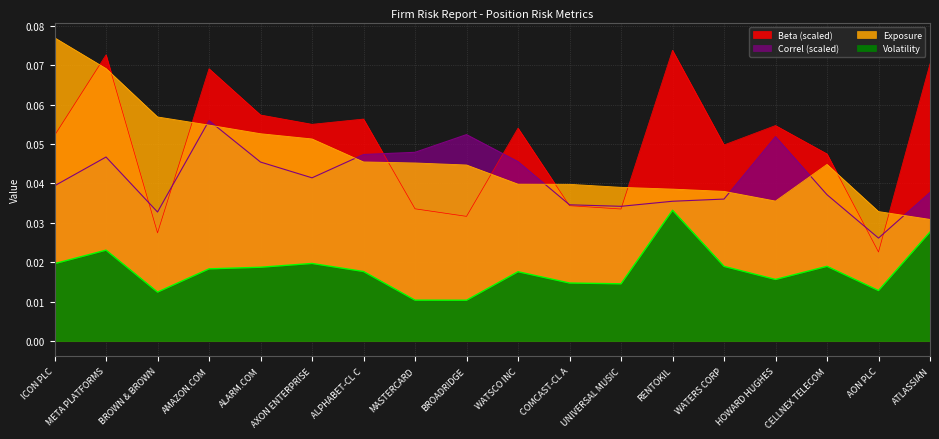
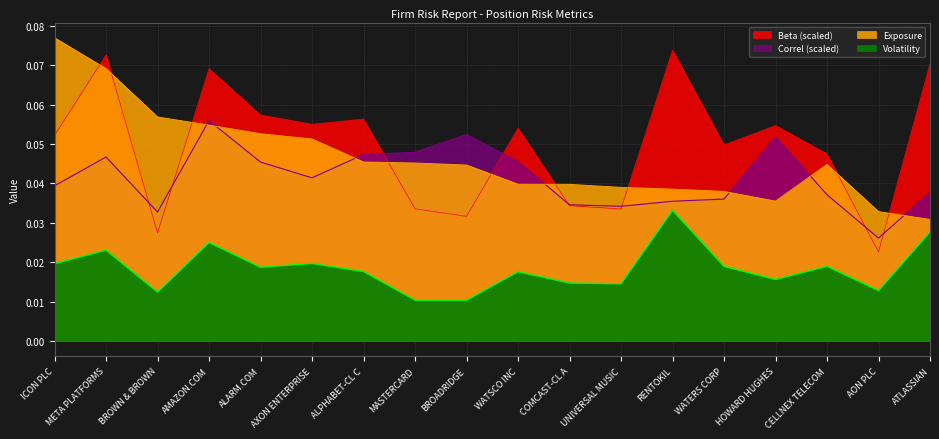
  {
    "Beta (scaled)": {
      "ICON PLC": 0.052,
      "META PLATFORMS": 0.073,
      "BROWN & BROWN": 0.027,
      "AMAZON.COM": 0.069,
      "ALARM.COM": 0.057,
      "AXON ENTERPRISE": 0.055,
      "ALPHABET-CL C": 0.056,
      "MASTERCARD": 0.034,
      "BROADRIDGE": 0.032,
      "WATSCO INC": 0.054,
      "UNIVERSAL MUSIC": 0.034,
      "RENTOKIL": 0.074,
      "WATERS CORP": 0.050,
      "HOWARD HUGHES": 0.055,
      "CELLNEX TELECOM": 0.048,
      "AON PLC": 0.023,
      "ATLASSIAN": 0.070
    },
    "Correl (scaled)": {
      "ICON PLC": 0.039,
      "META PLATFORMS": 0.047,
      "BROWN & BROWN": 0.033,
      "AMAZON.COM": 0.056,
      "ALARM.COM": 0.045,
      "AXON ENTERPRISE": 0.041,
      "ALPHABET-CL C": 0.047,
      "MASTERCARD": 0.048,
      "BROADRIDGE": 0.052,
      "WATSCO INC": 0.046,
      "UNIVERSAL MUSIC": 0.034,
      "RENTOKIL": 0.035,
      "WATERS CORP": 0.036,
      "HOWARD HUGHES": 0.052,
      "CELLNEX TELECOM": 0.037,
      "AON PLC": 0.026,
      "ATLASSIAN": 0.038
    },
    "Exposure": {
      "ICON PLC": 0.077,
      "META PLATFORMS": 0.069,
      "BROWN & BROWN": 0.057,
      "AMAZON.COM": 0.055,
      "ALARM.COM": 0.053,
      "AXON ENTERPRISE": 0.051,
      "ALPHABET-CL C": 0.045,
      "MASTERCARD": 0.045,
      "BROADRIDGE": 0.045,
      "WATSCO INC": 0.040,
      "COMCAST-CL A": 0.040,
      "UNIVERSAL MUSIC": 0.039,
      "RENTOKIL": 0.039,
      "WATERS CORP": 0.038,
      "HOWARD HUGHES": 0.036,
      "CELLNEX TELECOM": 0.045,
      "AON PLC": 0.033,
      "ATLASSIAN": 0.031
    },
    "Volatility": {
      "ICON PLC": 0.020,
      "META PLATFORMS": 0.023,
      "BROWN & BROWN": 0.012,
-     "AMAZON.COM": 0.018,
+     "AMAZON.COM": 0.025,
      "ALARM.COM": 0.019,
      "AXON ENTERPRISE": 0.020,
      "ALPHABET-CL C": 0.018,
      "MASTERCARD": 0.010,
      "BROADRIDGE": 0.010,
      "WATSCO INC": 0.018,
      "COMCAST-CL A": 0.015,
      "UNIVERSAL MUSIC": 0.015,
      "RENTOKIL": 0.033,
      "WATERS CORP": 0.019,
      "HOWARD HUGHES": 0.016,
      "CELLNEX TELECOM": 0.019,
      "AON PLC": 0.013,
      "ATLASSIAN": 0.028
    }
  }
